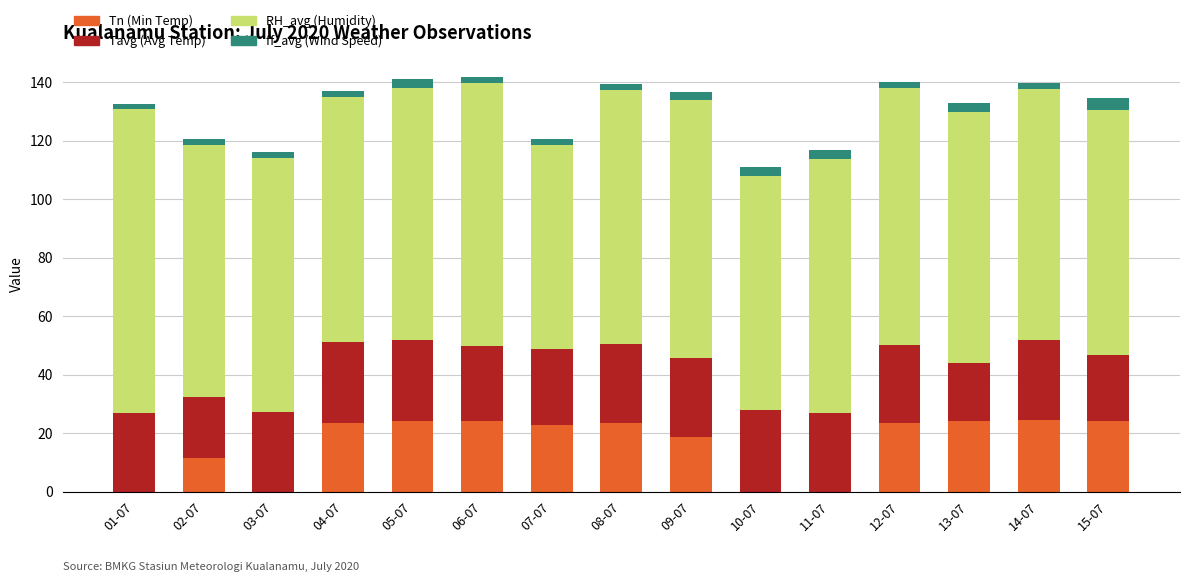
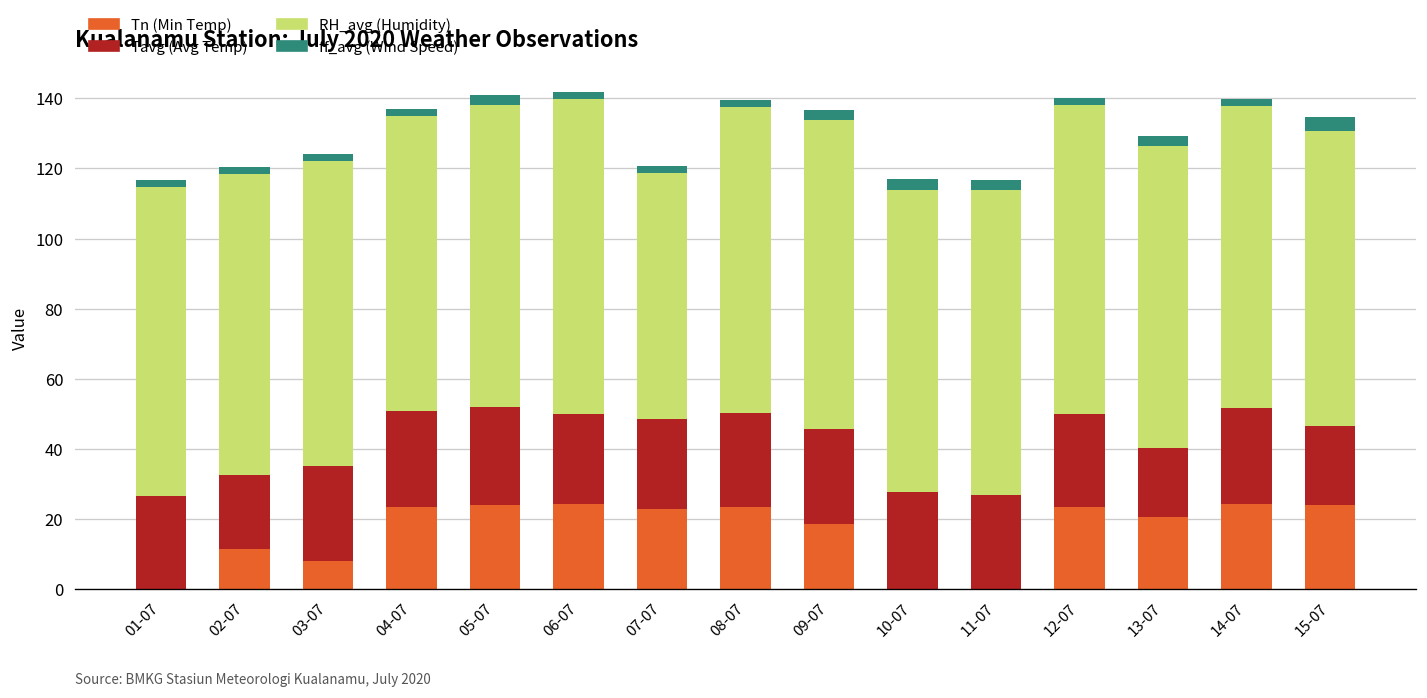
  {
    "Tn (Min Temp)": {
      "01-07": 0,
      "02-07": 11,
-     "03-07": 0,
+     "03-07": 8,
      "04-07": 24,
      "05-07": 24,
      "06-07": 24,
      "07-07": 23,
      "08-07": 23,
      "09-07": 19,
      "10-07": 0,
      "11-07": 0,
      "12-07": 23,
-     "13-07": 24,
+     "13-07": 21,
      "14-07": 25,
      "15-07": 24
    },
    "Tavg (Avg Temp)": {
      "01-07": 27,
      "02-07": 21,
      "03-07": 27,
      "04-07": 27,
      "05-07": 28,
      "06-07": 26,
      "07-07": 26,
      "08-07": 27,
      "09-07": 27,
      "10-07": 28,
      "11-07": 27,
      "12-07": 27,
      "13-07": 20,
      "14-07": 27,
      "15-07": 22
    },
    "RH_avg (Humidity)": {
-     "01-07": 104,
+     "01-07": 88,
      "02-07": 86,
      "03-07": 87,
      "04-07": 84,
      "05-07": 86,
      "06-07": 90,
      "07-07": 70,
      "08-07": 87,
      "09-07": 88,
-     "10-07": 80,
+     "10-07": 86,
      "11-07": 87,
      "12-07": 88,
      "13-07": 86,
      "14-07": 86,
      "15-07": 84
    },
    "ff_avg (Wind Speed)": {
      "01-07": 2,
      "02-07": 2,
      "03-07": 2,
      "04-07": 2,
      "05-07": 3,
      "06-07": 2,
      "07-07": 2,
      "08-07": 2,
      "09-07": 3,
      "10-07": 3,
      "11-07": 3,
      "12-07": 2,
      "13-07": 3,
      "14-07": 2,
      "15-07": 4
    }
  }
